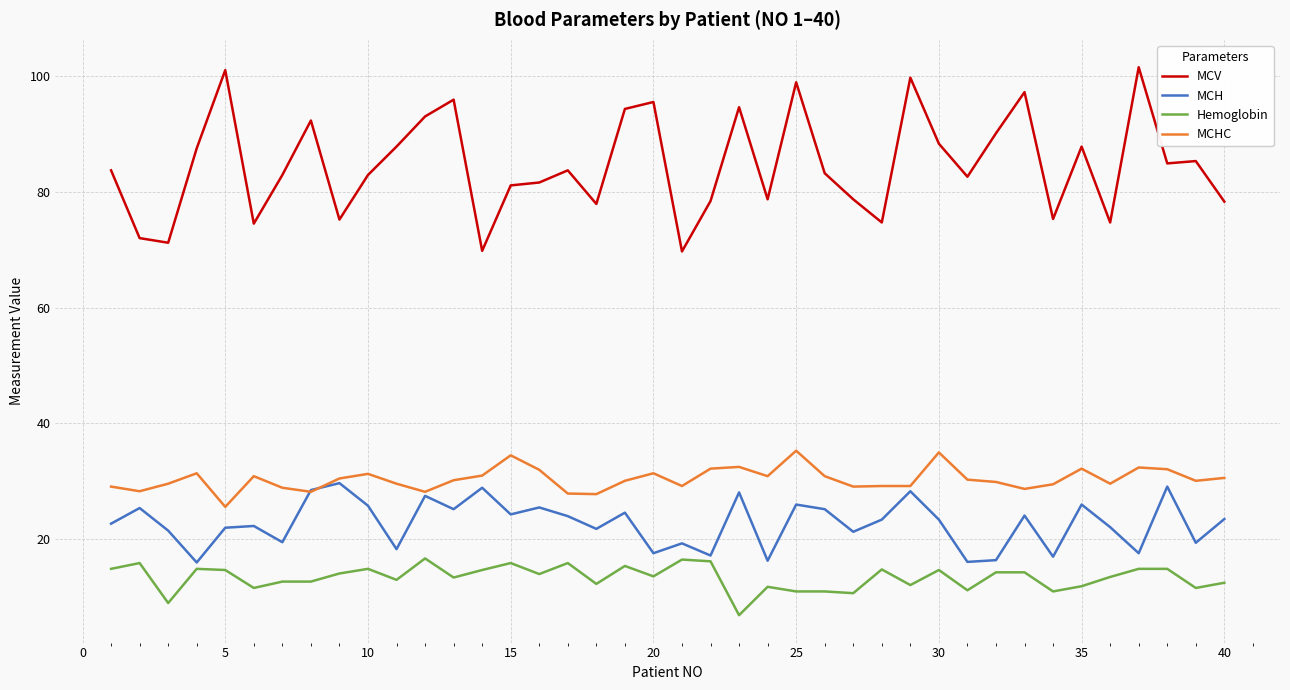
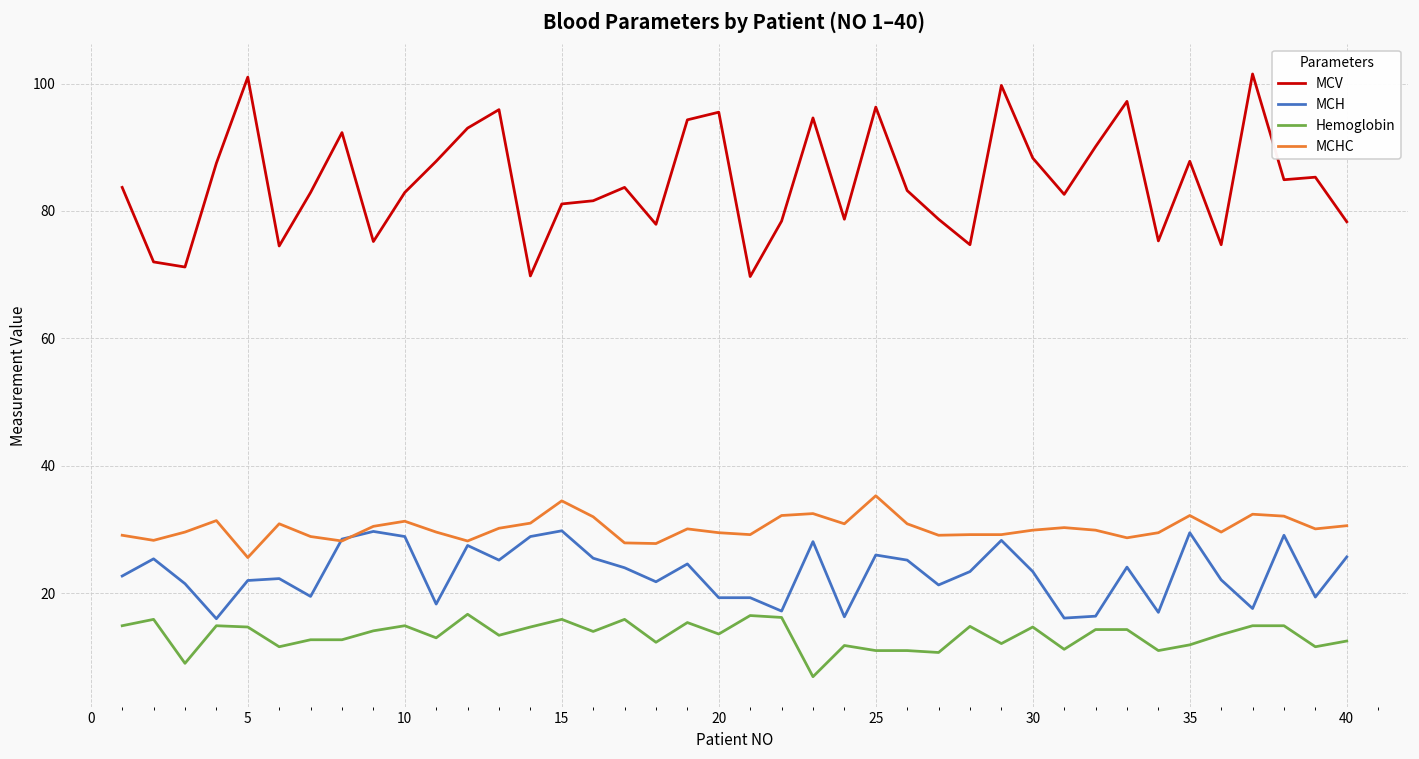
  {
    "MCV": {
      "5": 101,
      "10": 83,
      "15": 81,
      "20": 96,
-     "25": 99,
+     "25": 96,
      "30": 88,
      "35": 88,
      "40": 78
    },
    "MCH": {
      "5": 22,
-     "10": 26,
-     "15": 24,
-     "20": 18,
+     "10": 29,
+     "15": 30,
+     "20": 19,
      "25": 26,
      "30": 23,
-     "35": 26,
-     "40": 24
+     "35": 30,
+     "40": 26
    },
    "Hemoglobin": {
      "5": 15,
      "10": 15,
      "15": 16,
      "20": 14,
      "25": 11,
      "30": 15,
      "35": 12,
      "40": 13
    },
    "MCHC": {
      "5": 26,
      "10": 31,
      "15": 35,
-     "20": 31,
+     "20": 30,
      "25": 35,
-     "30": 35,
+     "30": 30,
      "35": 32,
      "40": 31
    }
  }
